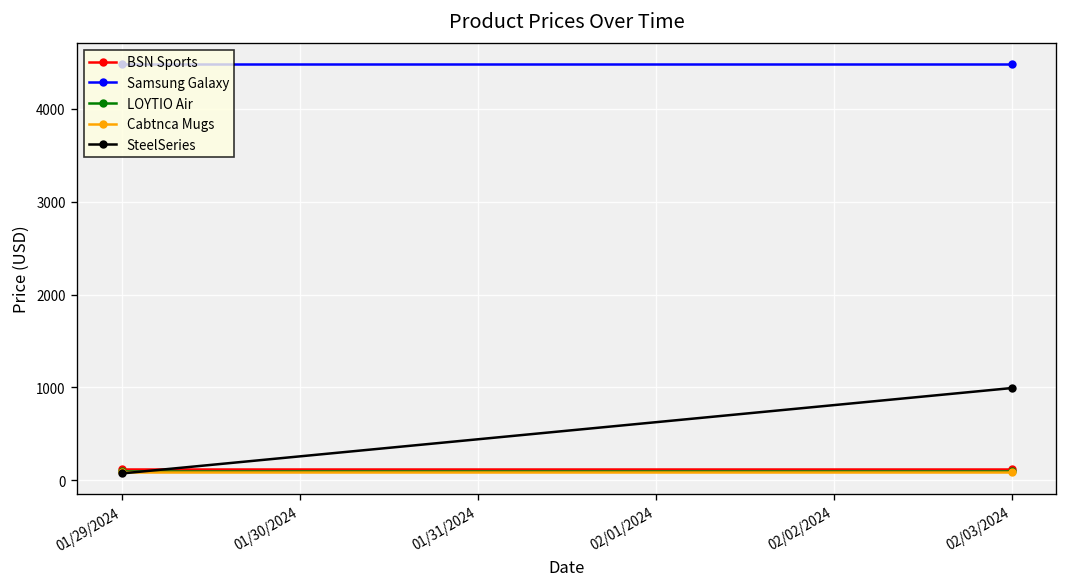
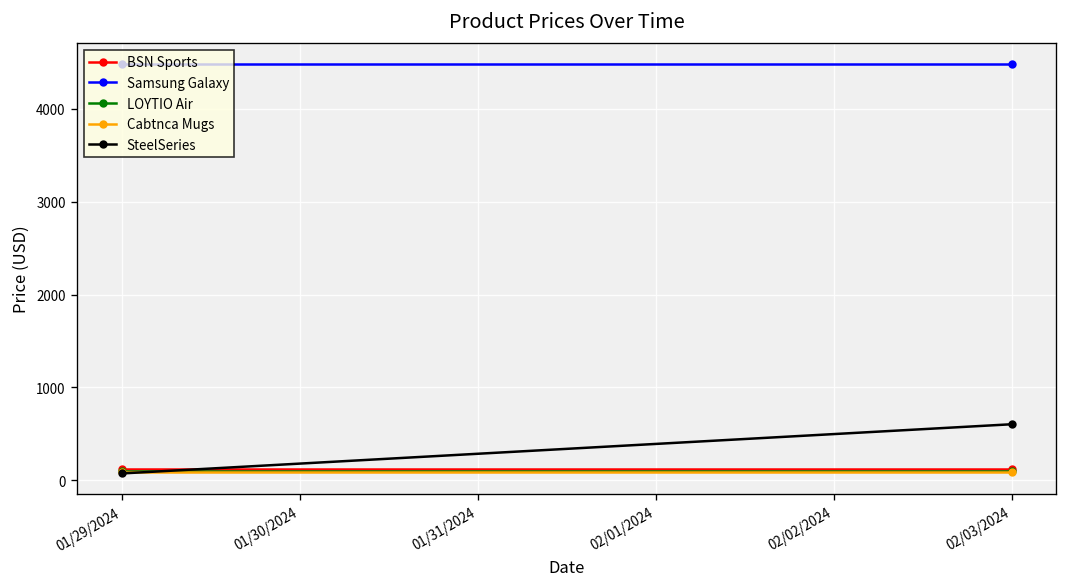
  {
    "Samsung Galaxy": {
      "02/03/2024": 4500
    },
    "SteelSeries": {
-     "02/03/2024": 1000
+     "02/03/2024": 600
    }
  }
